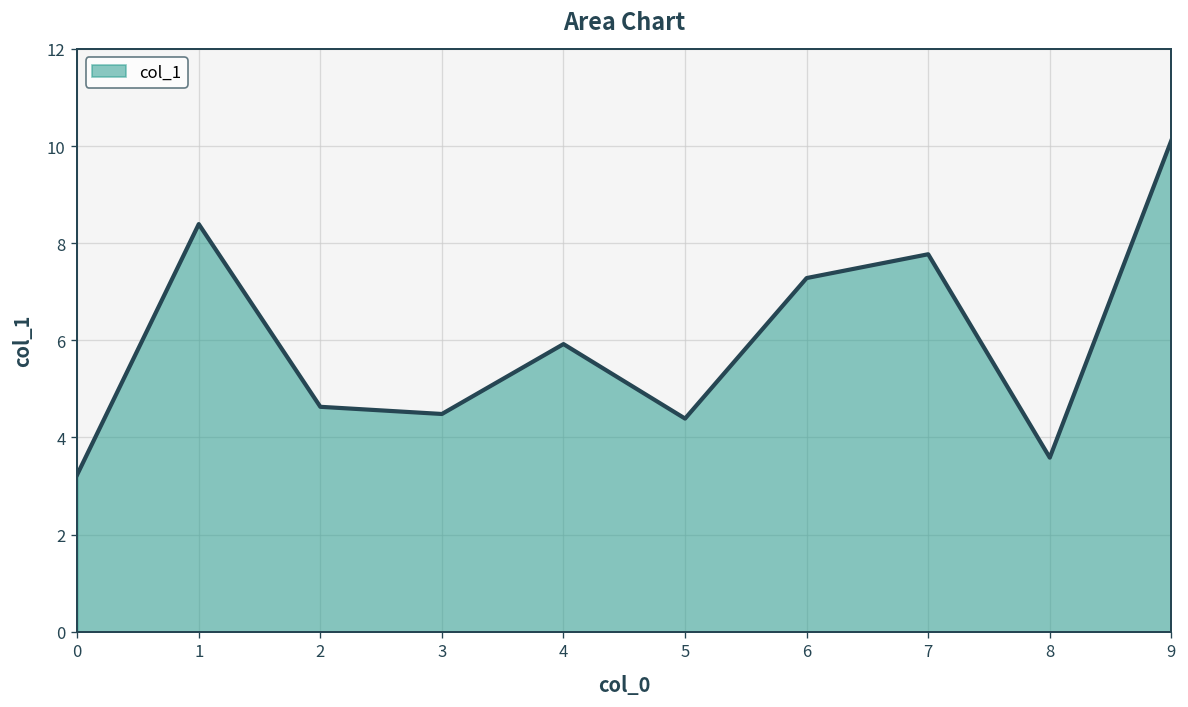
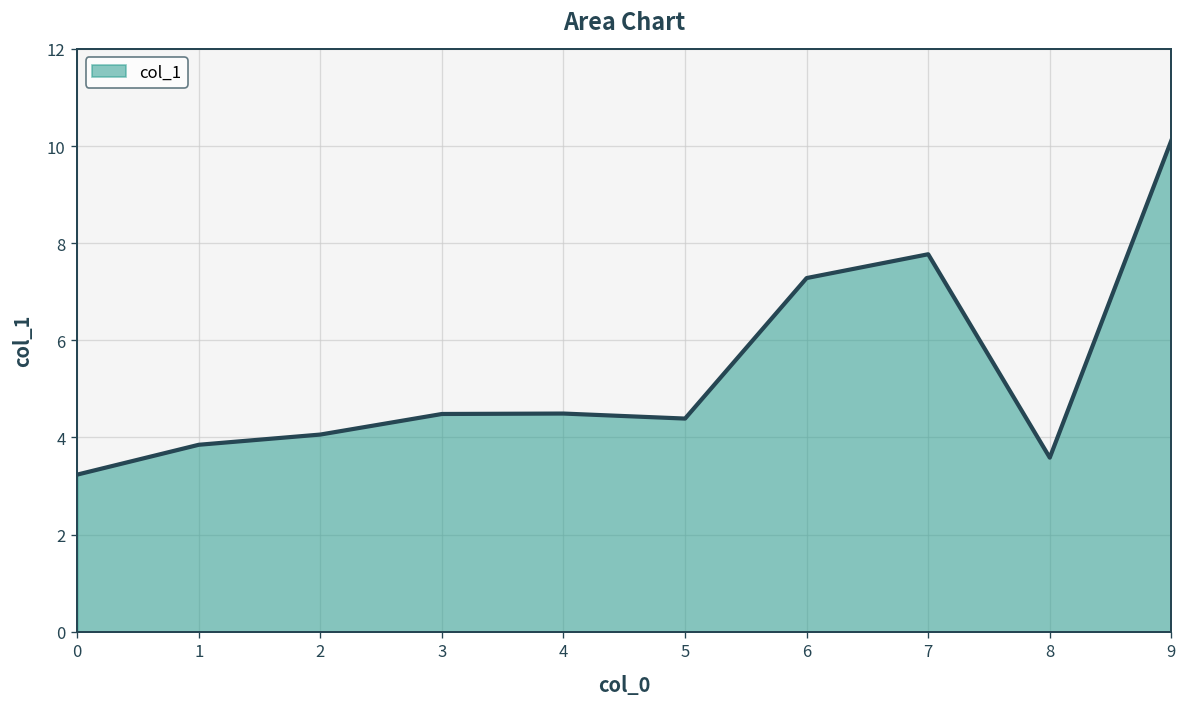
  {
    "0": 3.2,
-   "1": 8.4,
-   "2": 4.6,
+   "1": 3.8,
+   "2": 4.1,
    "3": 4.5,
-   "4": 5.9,
+   "4": 4.5,
    "5": 4.4,
    "6": 7.3,
    "7": 7.8,
    "8": 3.6,
    "9": 10.1
  }
